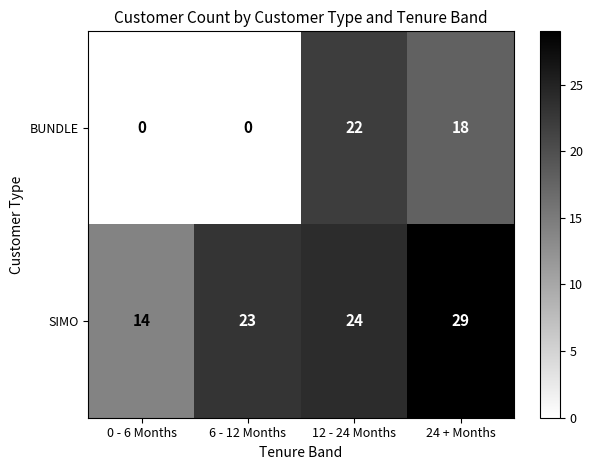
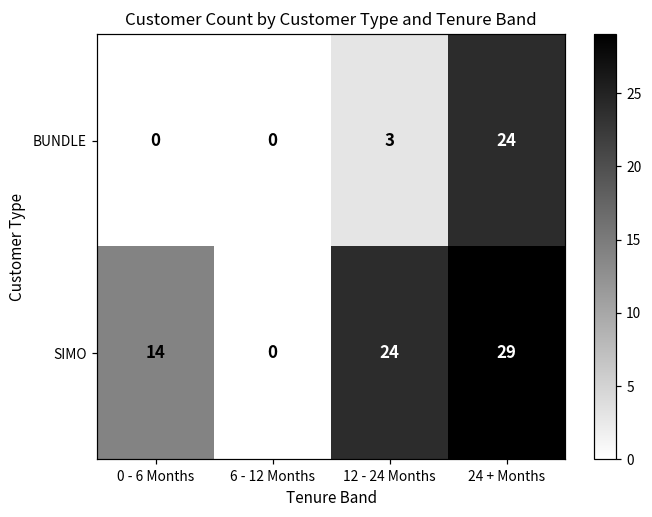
  {
    "BUNDLE": {
      "0 - 6 Months": 0,
      "6 - 12 Months": 0,
-     "12 - 24 Months": 22,
-     "24 + Months": 18
+     "12 - 24 Months": 3,
+     "24 + Months": 24
    },
    "SIMO": {
      "0 - 6 Months": 14,
-     "6 - 12 Months": 23,
+     "6 - 12 Months": 0,
      "12 - 24 Months": 24,
      "24 + Months": 29
    }
  }
